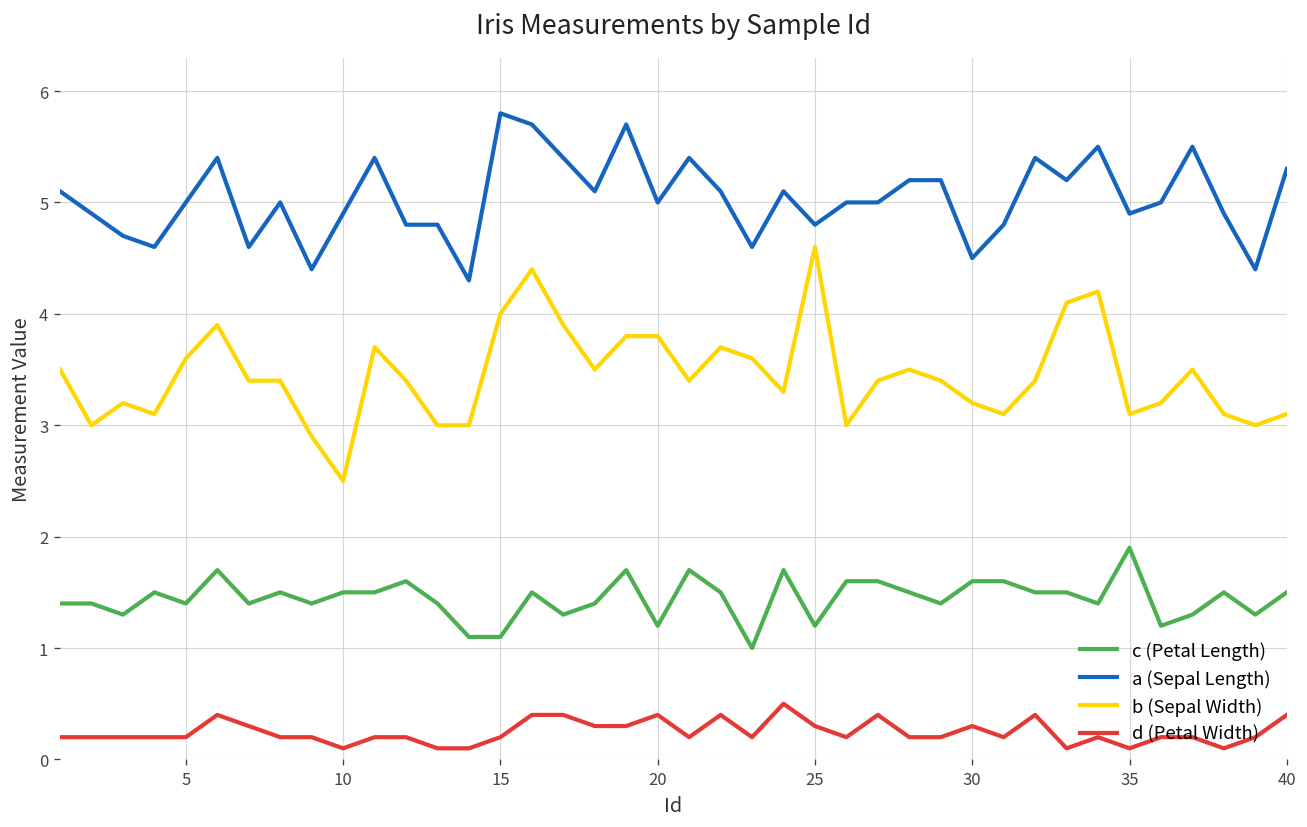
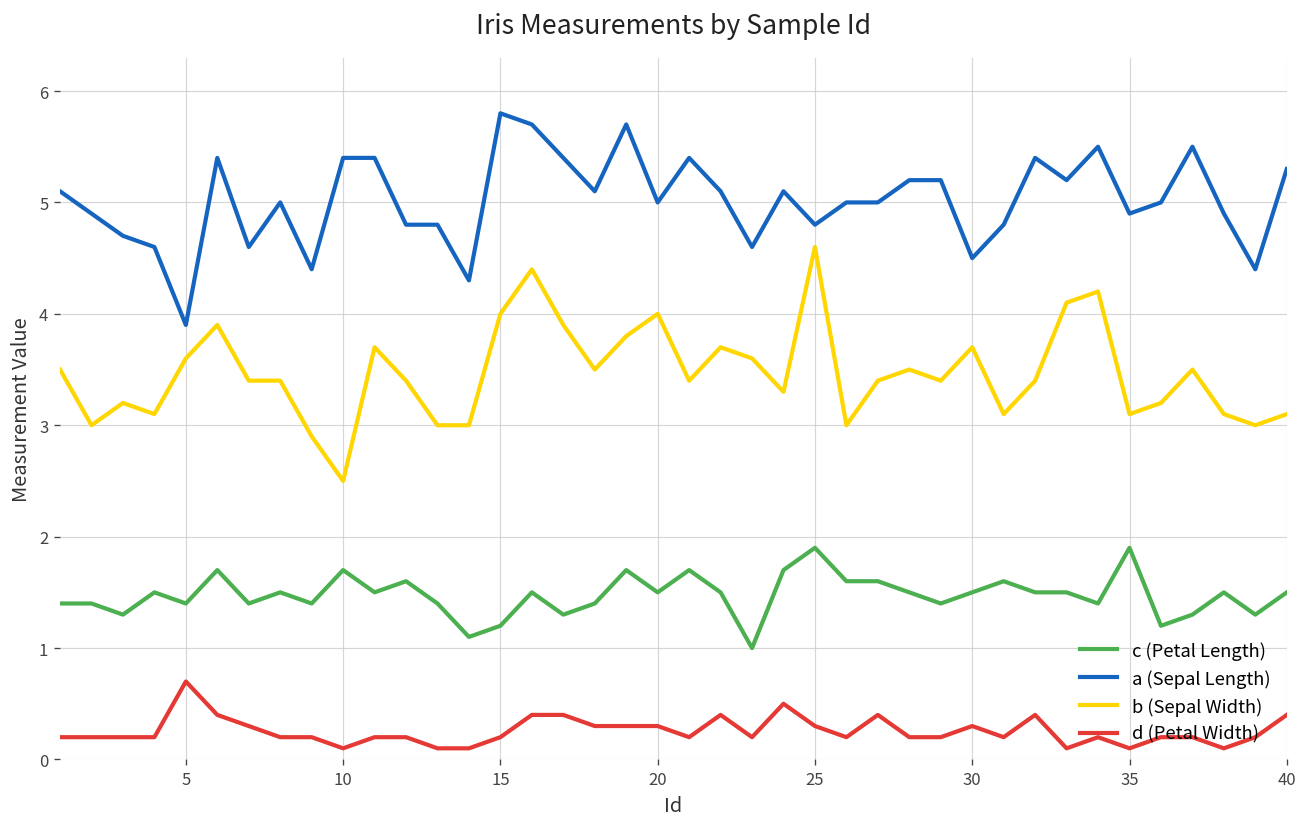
  {
    "c (Petal Length)": {
      "5": 1.4,
-     "10": 1.5,
-     "15": 1.1,
-     "20": 1.2,
-     "25": 1.2,
-     "30": 1.6,
+     "10": 1.7,
+     "15": 1.2,
+     "20": 1.5,
+     "25": 1.9,
+     "30": 1.5,
      "35": 1.9,
      "40": 1.5
    },
    "a (Sepal Length)": {
-     "5": 5.0,
-     "10": 4.9,
+     "5": 3.9,
+     "10": 5.4,
      "15": 5.8,
      "20": 5.0,
      "25": 4.8,
      "30": 4.5,
      "35": 4.9,
      "40": 5.3
    },
    "b (Sepal Width)": {
      "5": 3.6,
      "10": 2.5,
      "15": 4.0,
-     "20": 3.8,
+     "20": 4.0,
      "25": 4.6,
-     "30": 3.2,
+     "30": 3.7,
      "35": 3.1,
      "40": 3.1
    },
    "d (Petal Width)": {
-     "5": 0.2,
+     "5": 0.7,
      "10": 0.1,
      "15": 0.2,
-     "20": 0.4,
+     "20": 0.3,
      "25": 0.3,
      "30": 0.3,
      "35": 0.1,
      "40": 0.4
    }
  }
